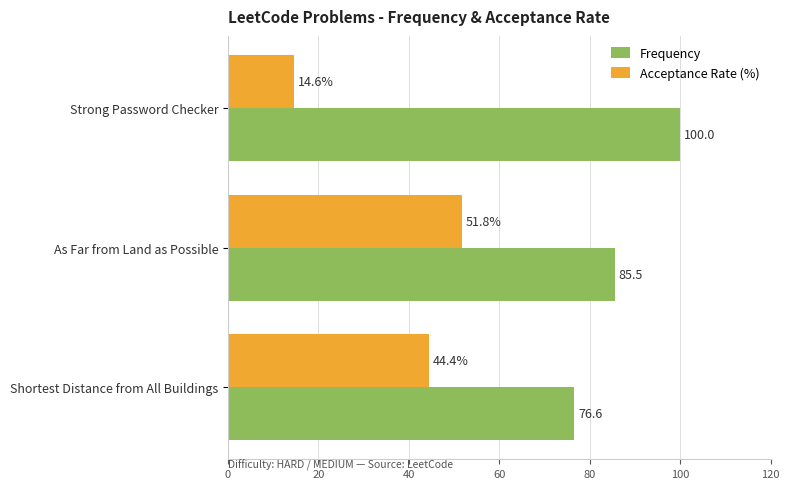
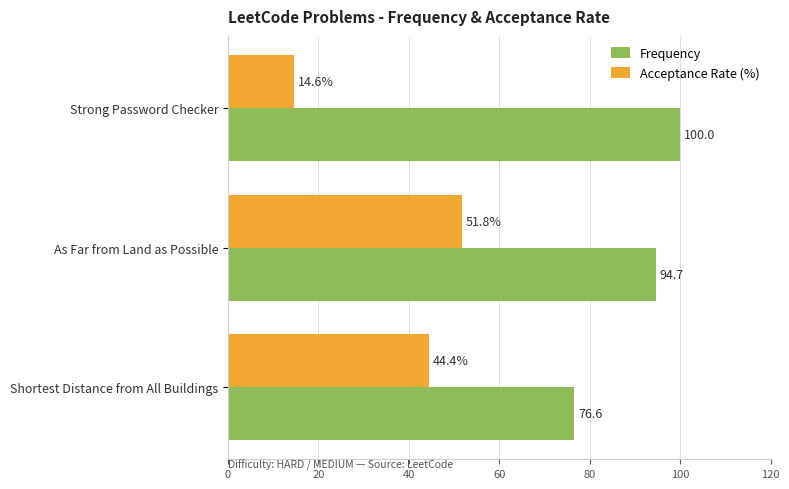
  {
    "Frequency": {
      "Strong Password Checker": "100.0",
-     "As Far from Land as Possible": "85.5",
+     "As Far from Land as Possible": "94.7",
      "Shortest Distance from All Buildings": "76.6"
    },
    "Acceptance Rate (%)": {
      "Strong Password Checker": "14.6%",
      "As Far from Land as Possible": "51.8%",
      "Shortest Distance from All Buildings": "44.4%"
    }
  }
